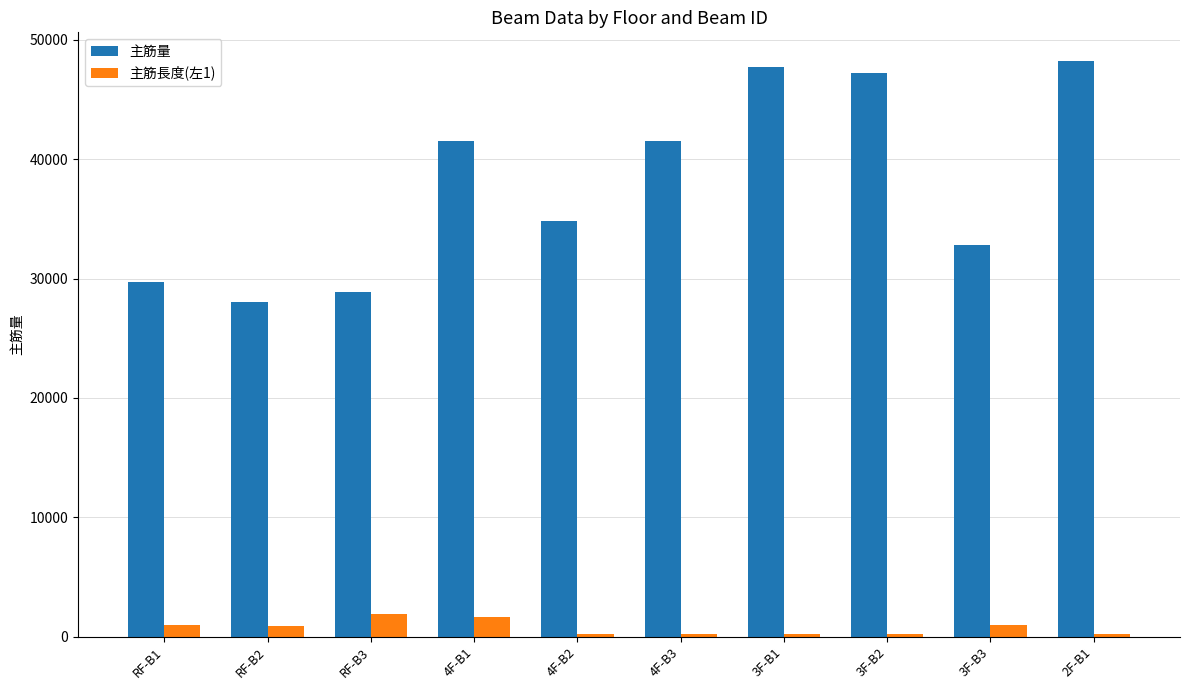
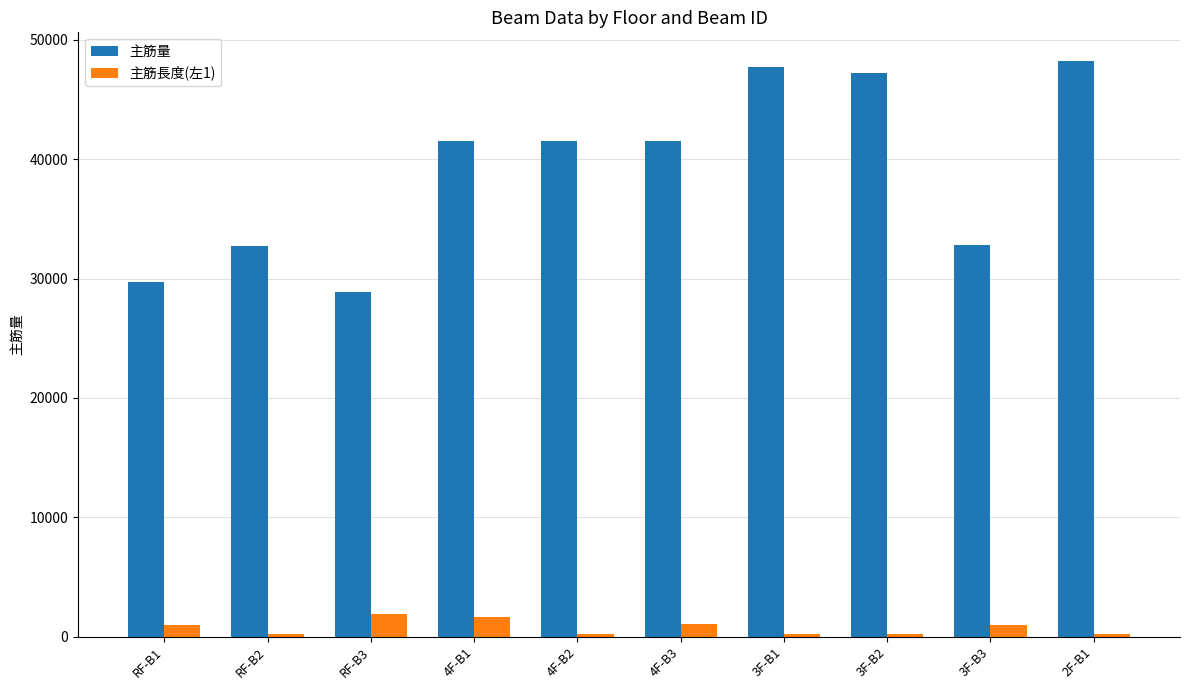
  {
    "主筋量": {
      "RF-B1": 29700,
-     "RF-B2": 28100,
+     "RF-B2": 32700,
      "RF-B3": 28800,
      "4F-B1": 41500,
-     "4F-B2": 34900,
+     "4F-B2": 41500,
      "4F-B3": 41500,
      "3F-B1": 47700,
      "3F-B2": 47200,
      "3F-B3": 32800,
      "2F-B1": 48200
    },
    "主筋長度(左1)": {
      "RF-B1": 1000,
-     "RF-B2": 900,
+     "RF-B2": 200,
      "RF-B3": 1900,
      "4F-B1": 1600,
      "4F-B2": 200,
-     "4F-B3": 200,
+     "4F-B3": 1000,
      "3F-B1": 200,
      "3F-B2": 200,
      "3F-B3": 1000,
      "2F-B1": 200
    }
  }
